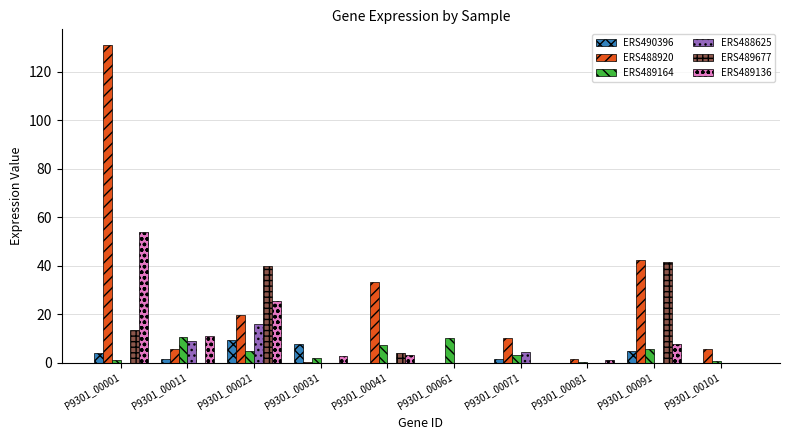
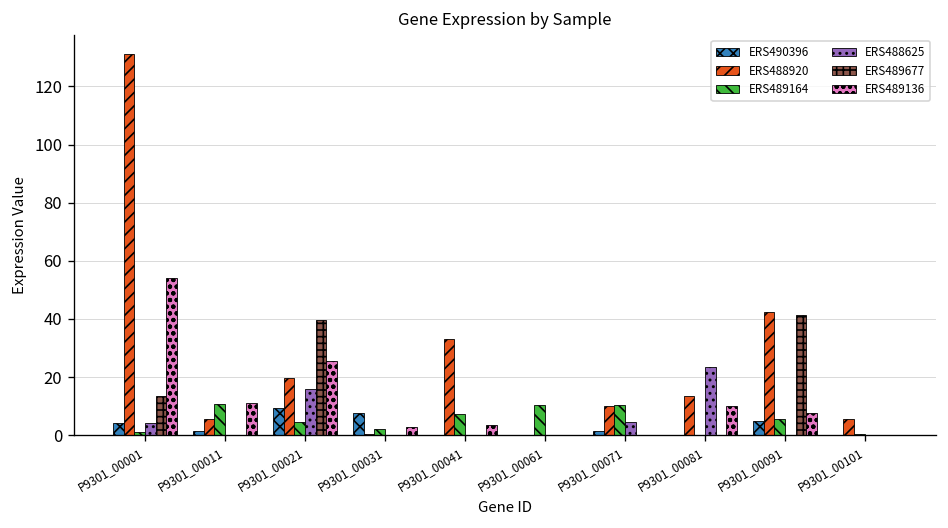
  {
    "ERS490396": {
      "P9301_00001": 4,
      "P9301_00011": 1,
      "P9301_00021": 9,
      "P9301_00031": 8,
      "P9301_00041": 0,
      "P9301_00061": 0,
      "P9301_00071": 2,
      "P9301_00081": 0,
      "P9301_00091": 5,
      "P9301_00101": 0
    },
    "ERS488920": {
      "P9301_00001": 131,
      "P9301_00011": 6,
      "P9301_00021": 20,
      "P9301_00041": 33,
      "P9301_00061": 0,
      "P9301_00071": 10,
-     "P9301_00081": 2,
+     "P9301_00081": 14,
      "P9301_00091": 42,
      "P9301_00101": 6
    },
    "ERS489164": {
      "P9301_00001": 1,
      "P9301_00011": 11,
      "P9301_00021": 5,
      "P9301_00031": 2,
      "P9301_00041": 7,
      "P9301_00061": 10,
-     "P9301_00071": 3,
+     "P9301_00071": 11,
      "P9301_00091": 6
    },
    "ERS488625": {
-     "P9301_00001": 0,
-     "P9301_00011": 9,
+     "P9301_00001": 4,
+     "P9301_00011": 0,
      "P9301_00021": 16,
      "P9301_00031": 0,
      "P9301_00041": 0,
      "P9301_00061": 0,
      "P9301_00071": 5,
-     "P9301_00081": 0,
+     "P9301_00081": 23,
      "P9301_00091": 0,
      "P9301_00101": 0
    },
    "ERS489677": {
      "P9301_00001": 14,
      "P9301_00011": 0,
      "P9301_00021": 40,
      "P9301_00031": 0,
-     "P9301_00041": 4,
+     "P9301_00041": 0,
      "P9301_00061": 0,
      "P9301_00071": 0,
      "P9301_00081": 0,
      "P9301_00091": 42,
      "P9301_00101": 0
    },
    "ERS489136": {
      "P9301_00001": 54,
      "P9301_00011": 11,
      "P9301_00021": 26,
      "P9301_00031": 3,
      "P9301_00041": 3,
      "P9301_00061": 0,
      "P9301_00071": 0,
-     "P9301_00081": 1,
+     "P9301_00081": 10,
      "P9301_00091": 8,
      "P9301_00101": 0
    }
  }
